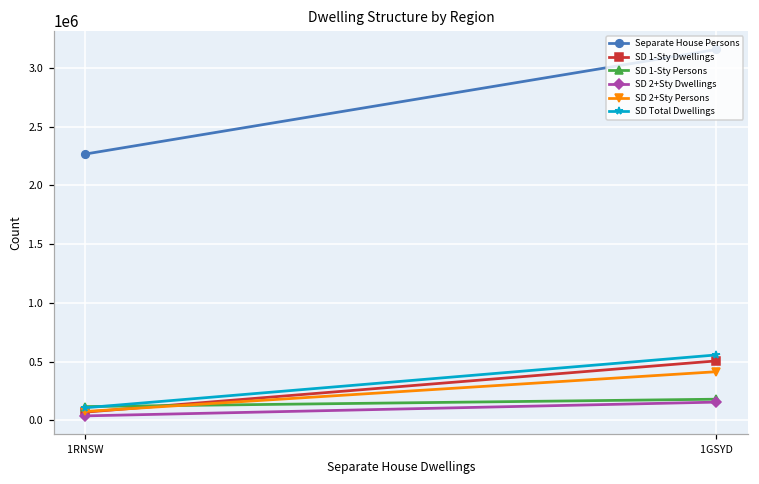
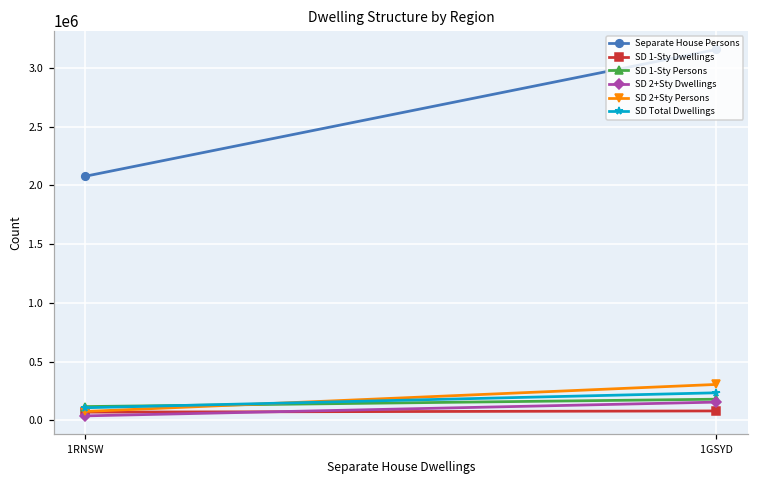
  {
    "Separate House Persons": {
-     "1RNSW": 2270000
+     "1RNSW": 2080000
    },
    "SD 1-Sty Dwellings": {
-     "1GSYD": 510000
+     "1GSYD": 80000
    },
    "SD 1-Sty Persons": {
      "1GSYD": 180000
    },
    "SD 2+Sty Dwellings": {
      "1RNSW": 40000,
      "1GSYD": 150000
    },
    "SD 2+Sty Persons": {
-     "1GSYD": 410000
+     "1GSYD": 310000
    },
    "SD Total Dwellings": {
-     "1GSYD": 560000
+     "1GSYD": 230000
    }
  }
